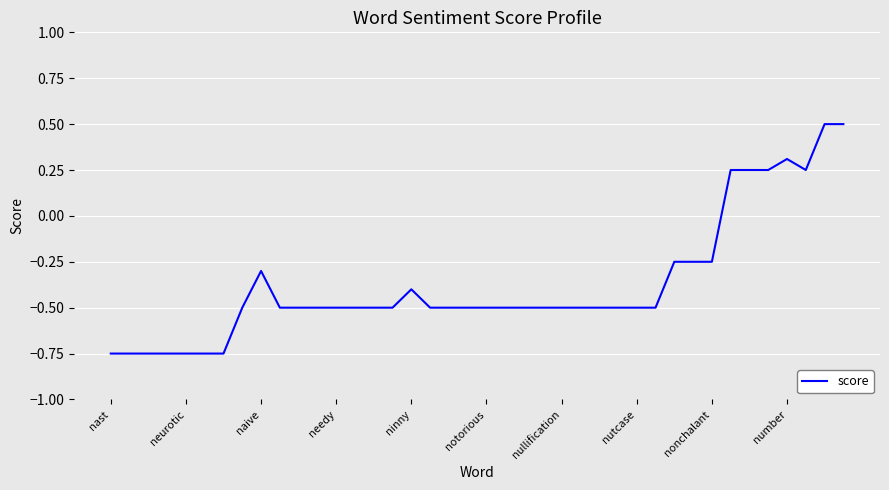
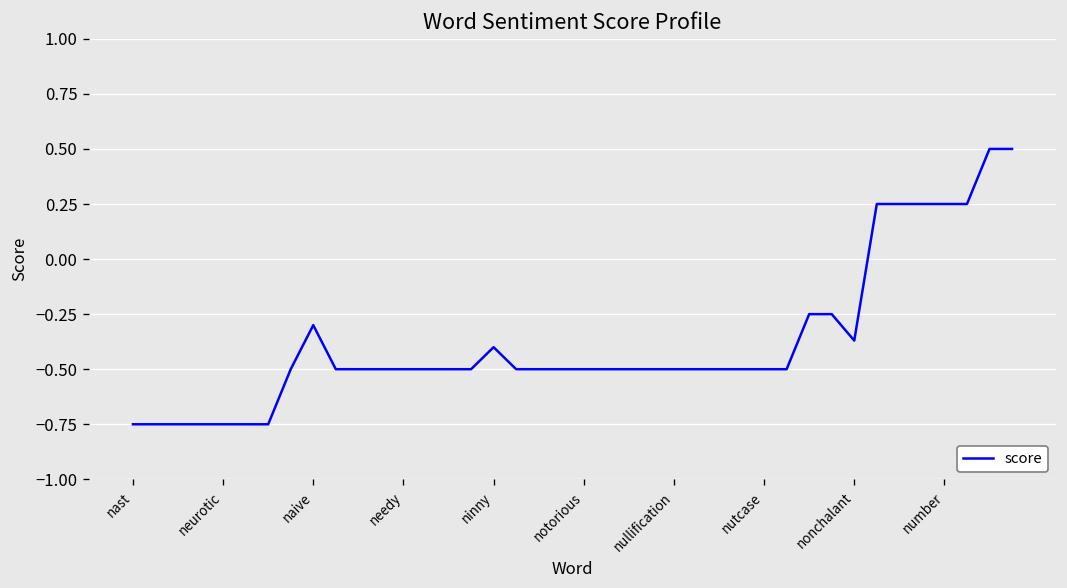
  {
    "nast": -0.75,
    "neurotic": -0.75,
    "naive": -0.30,
    "needy": -0.50,
    "ninny": -0.40,
    "notorious": -0.50,
    "nullification": -0.50,
    "nutcase": -0.50,
-   "nonchalant": -0.25,
-   "number": 0.31
+   "nonchalant": -0.37,
+   "number": 0.25
  }
